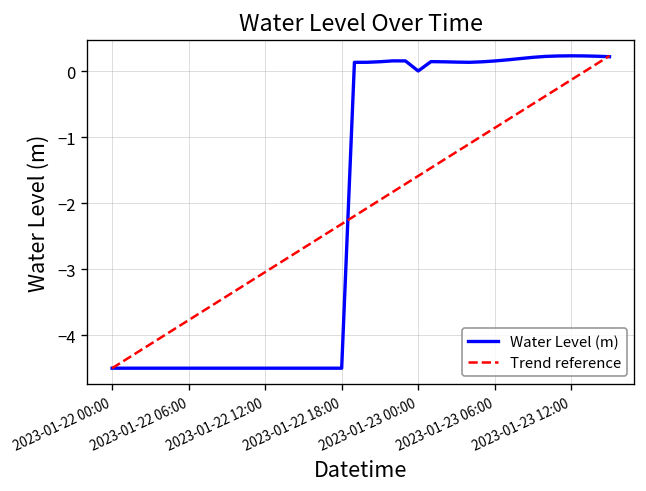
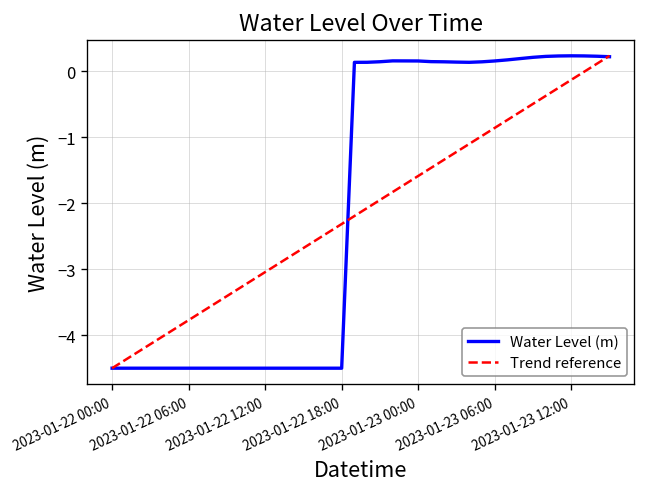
  {
    "Water Level (m)": {
      "2023-01-22 06:00": -4.5,
      "2023-01-22 12:00": -4.5,
      "2023-01-22 18:00": -4.5,
-     "2023-01-23 00:00": 0.0,
+     "2023-01-23 00:00": 0.2,
      "2023-01-23 06:00": 0.2,
      "2023-01-23 12:00": 0.2
    }
  }
